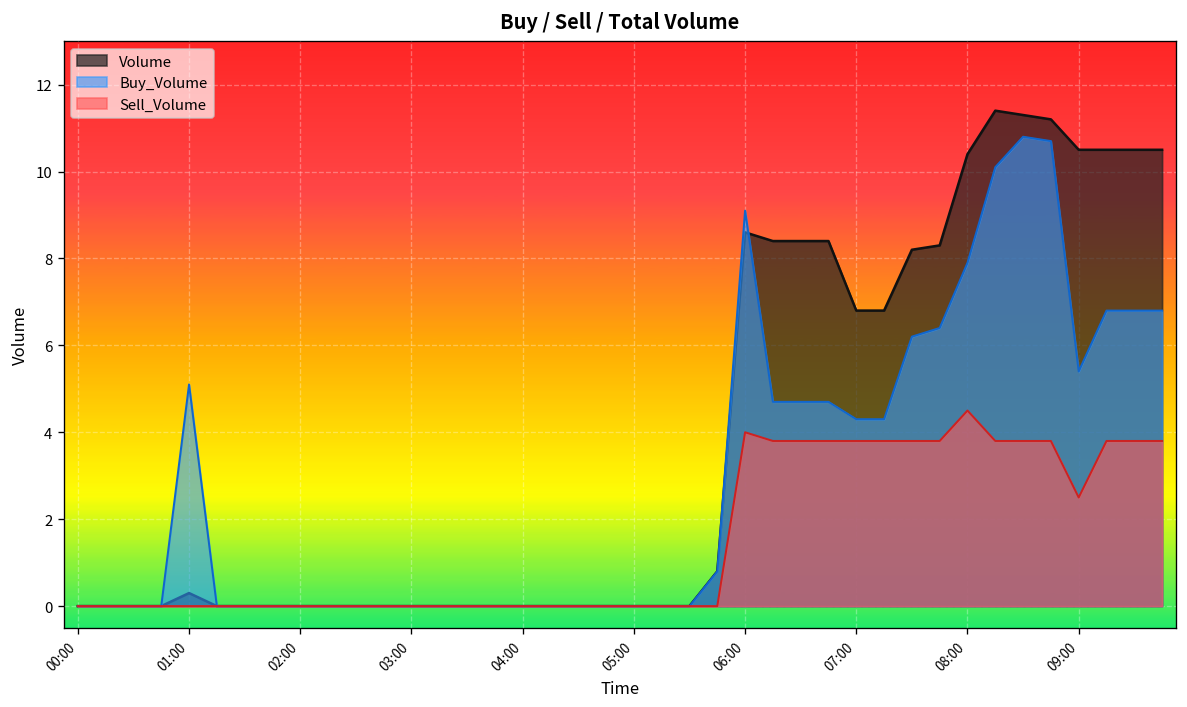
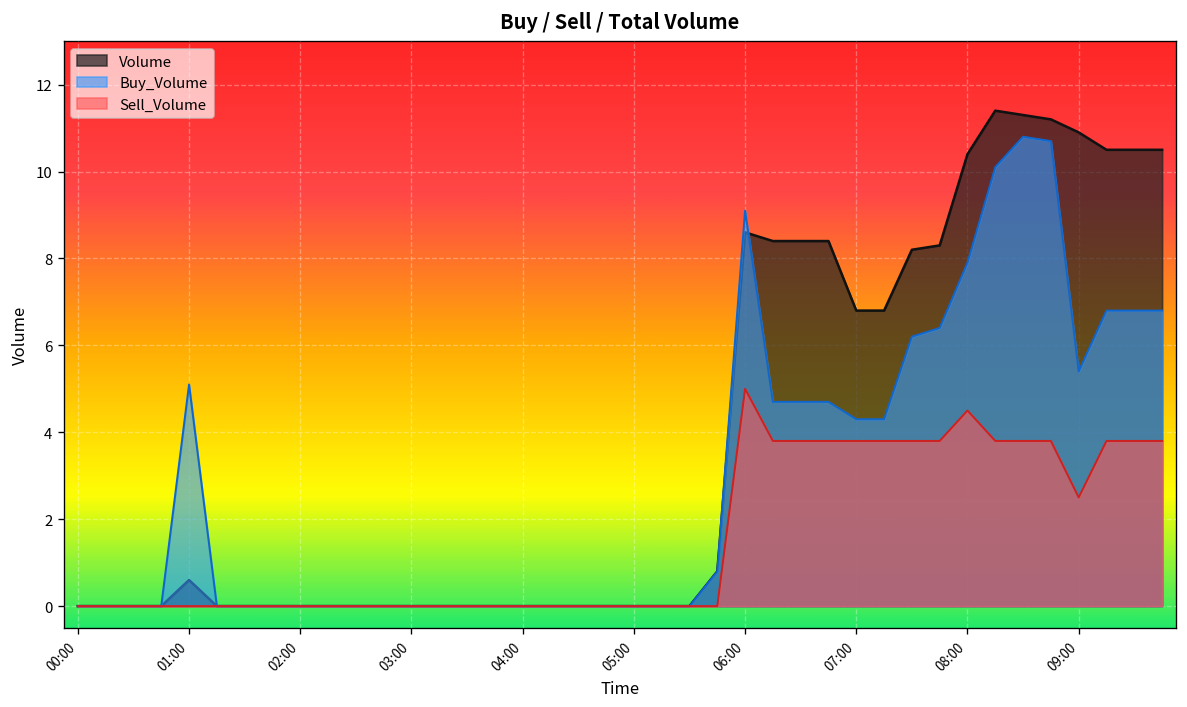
  {
    "Volume": {
-     "01:00": 0.3,
+     "01:00": 0.6,
      "06:00": 8.6,
      "07:00": 6.8,
      "08:00": 10.4,
-     "09:00": 10.5
+     "09:00": 10.9
    },
    "Buy_Volume": {
      "01:00": 5.1,
      "06:00": 9.1,
      "07:00": 4.3,
      "08:00": 7.9,
      "09:00": 5.4
    },
    "Sell_Volume": {
      "01:00": 0,
-     "06:00": 4,
+     "06:00": 5,
      "07:00": 3.8,
      "08:00": 4.5,
      "09:00": 2.5
    }
  }
